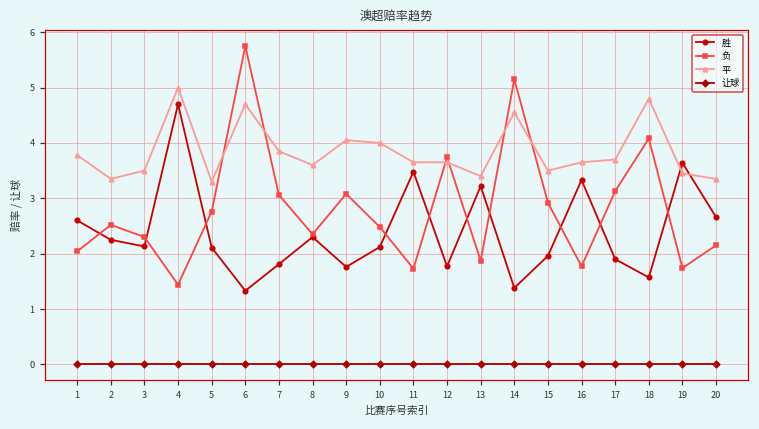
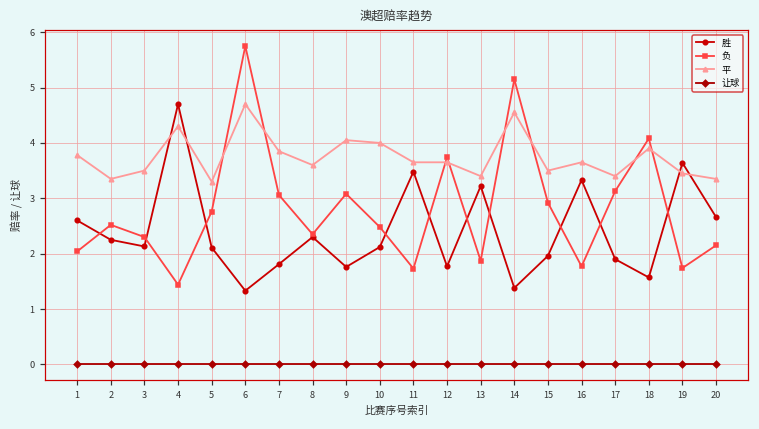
  {
    "负": {
      "1": 2.0,
      "2": 2.5,
      "3": 2.3,
      "4": 1.4,
      "5": 2.8,
      "6": 5.8,
      "7": 3.1,
      "9": 3.1,
      "10": 2.5,
      "11": 1.7,
      "12": 3.7,
      "13": 1.9,
      "14": 5.2,
      "15": 2.9,
      "16": 1.8,
      "17": 3.1,
      "18": 4.1,
      "19": 1.7,
      "20": 2.2
    },
    "平": {
      "1": 3.8,
      "2": 3.4,
      "3": 3.5,
-     "4": 5.0,
+     "4": 4.3,
      "5": 3.3,
      "6": 4.7,
      "7": 3.9,
      "8": 3.6,
      "9": 4.1,
      "10": 4.0,
      "11": 3.7,
      "12": 3.7,
      "13": 3.4,
      "14": 4.6,
      "15": 3.5,
      "16": 3.7,
-     "17": 3.7,
-     "18": 4.8,
+     "17": 3.4,
+     "18": 3.9,
      "19": 3.5,
      "20": 3.4
    }
  }
